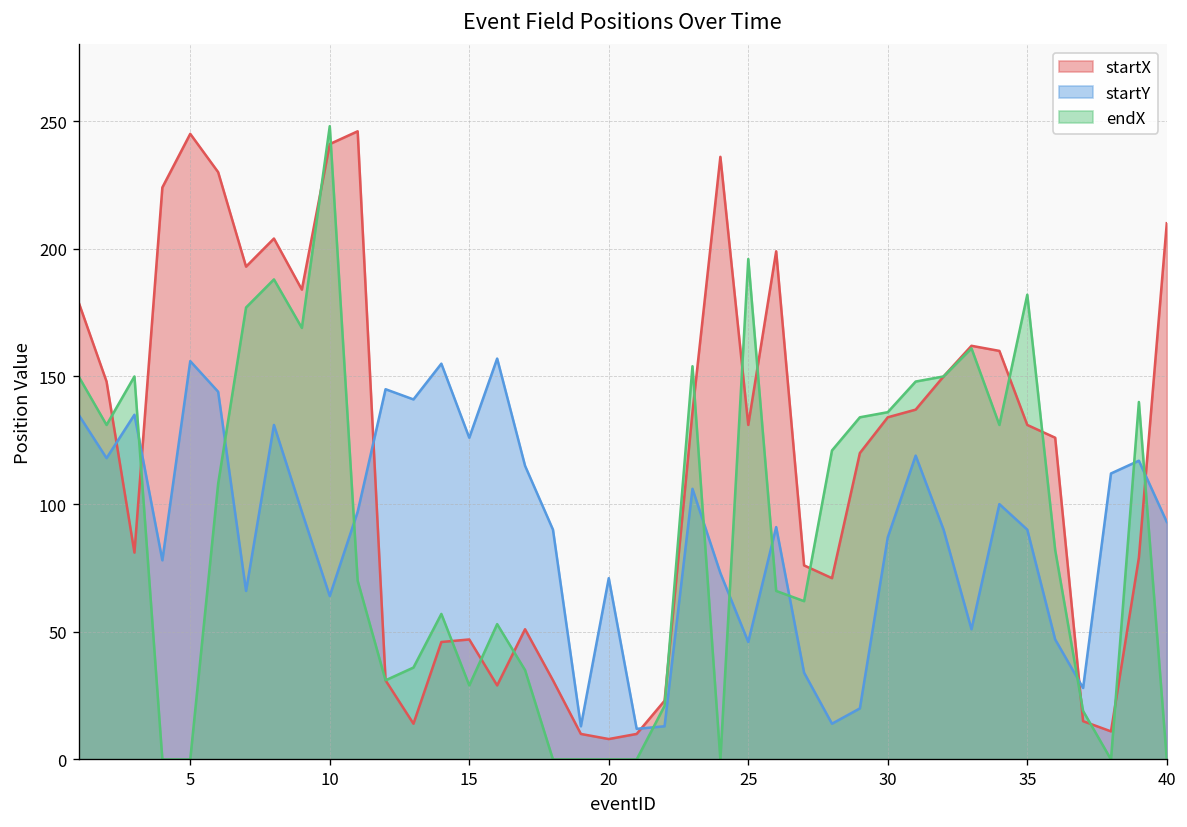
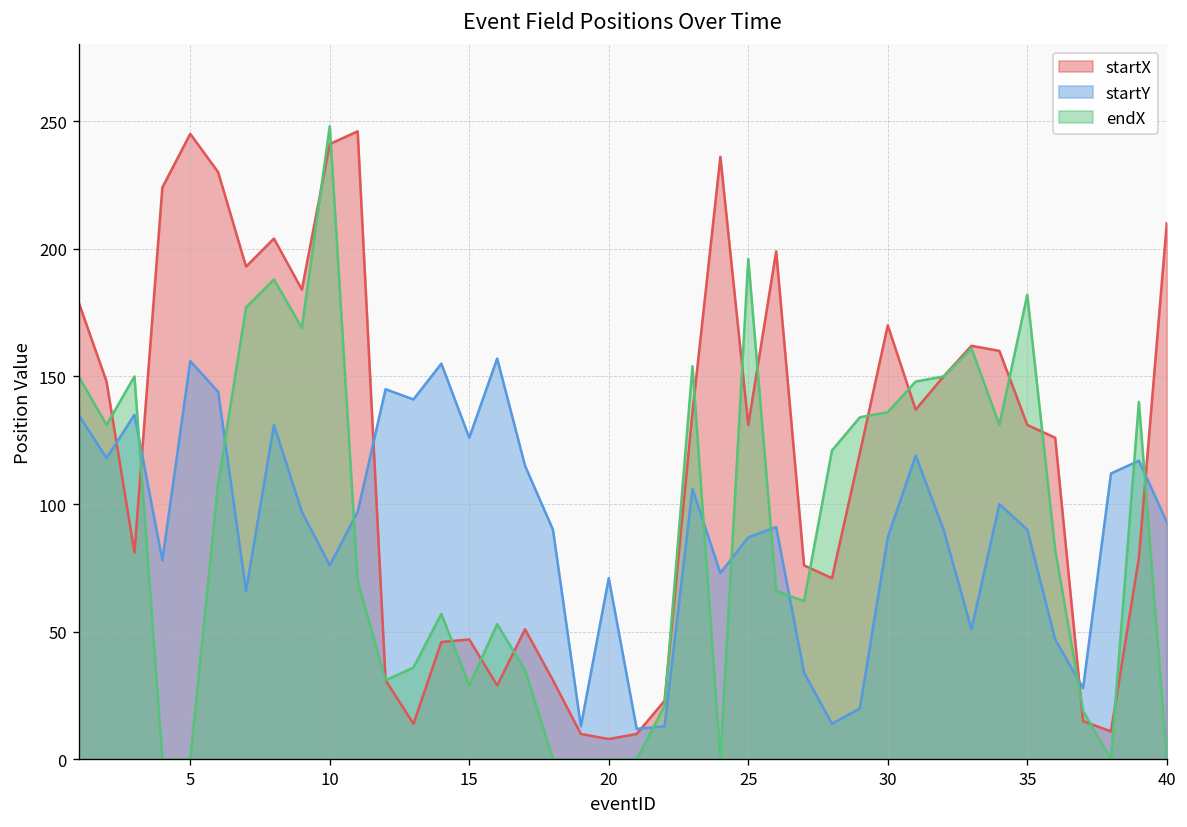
  {
    "startX": {
      "5": 245,
      "10": 241,
      "15": 47,
      "20": 8,
      "25": 131,
-     "30": 134,
+     "30": 170,
      "35": 131,
      "40": 210
    },
    "startY": {
      "5": 156,
-     "10": 64,
+     "10": 76,
      "15": 126,
      "20": 71,
-     "25": 46,
+     "25": 87,
      "30": 87,
      "35": 90,
      "40": 93
    },
    "endX": {
      "5": 0,
      "10": 248,
      "15": 29,
      "20": 0,
      "25": 196,
      "30": 136,
      "35": 182,
      "40": 0
    }
  }
